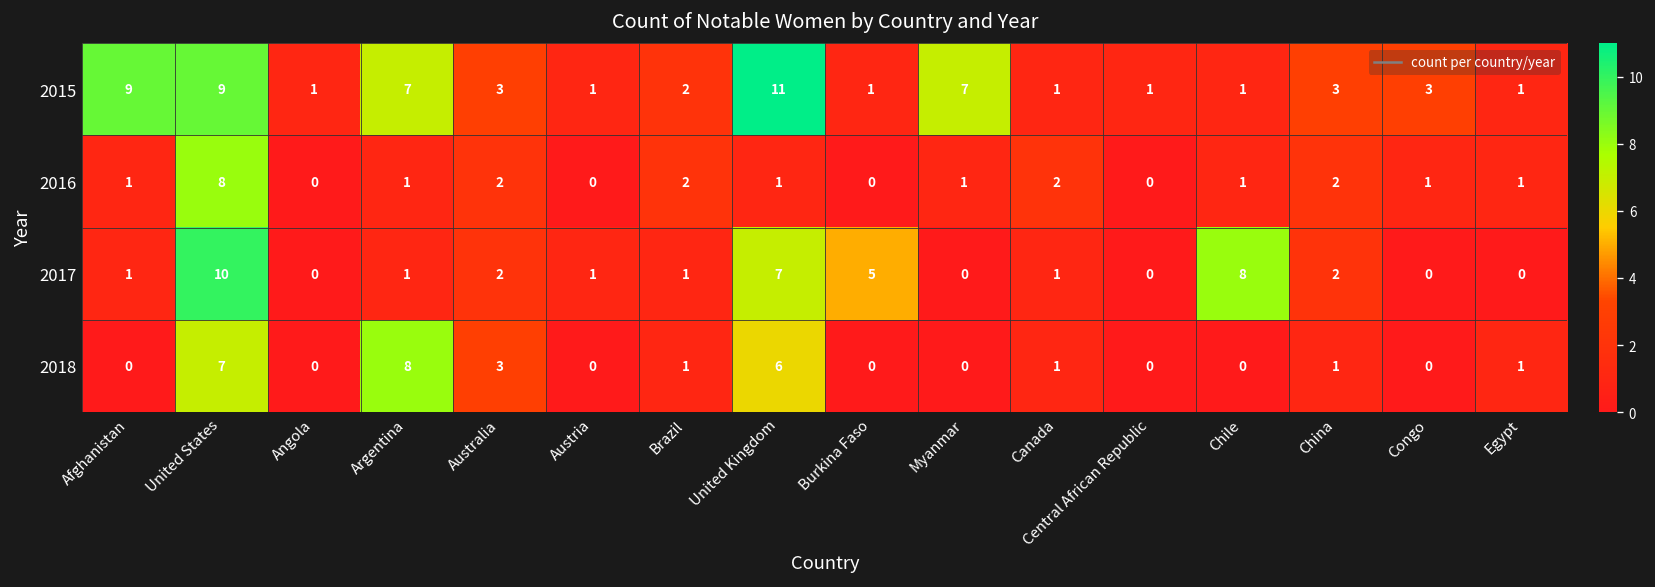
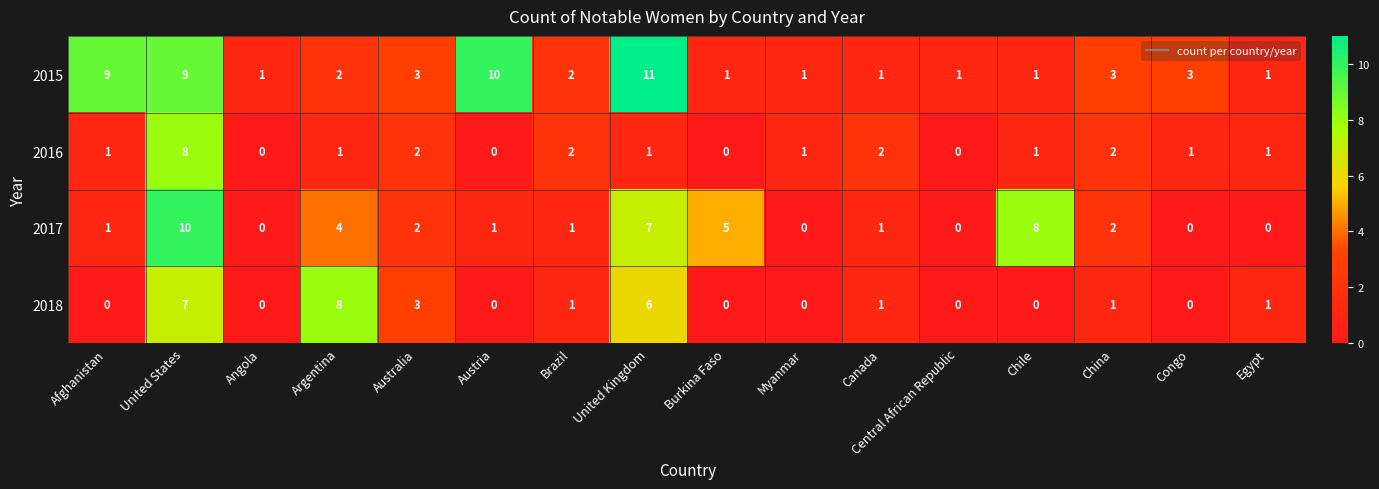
  {
    "2015": {
      "Afghanistan": 9,
      "United States": 9,
      "Angola": 1,
-     "Argentina": 7,
+     "Argentina": 2,
      "Australia": 3,
-     "Austria": 1,
+     "Austria": 10,
      "Brazil": 2,
      "United Kingdom": 11,
      "Burkina Faso": 1,
-     "Myanmar": 7,
+     "Myanmar": 1,
      "Canada": 1,
      "Central African Republic": 1,
      "Chile": 1,
      "China": 3,
      "Congo": 3,
      "Egypt": 1
    },
    "2016": {
      "Afghanistan": 1,
      "United States": 8,
      "Angola": 0,
      "Argentina": 1,
      "Australia": 2,
      "Austria": 0,
      "Brazil": 2,
      "United Kingdom": 1,
      "Burkina Faso": 0,
      "Myanmar": 1,
      "Canada": 2,
      "Central African Republic": 0,
      "Chile": 1,
      "China": 2,
      "Congo": 1,
      "Egypt": 1
    },
    "2017": {
      "Afghanistan": 1,
      "United States": 10,
      "Angola": 0,
-     "Argentina": 1,
+     "Argentina": 4,
      "Australia": 2,
      "Austria": 1,
      "Brazil": 1,
      "United Kingdom": 7,
      "Burkina Faso": 5,
      "Myanmar": 0,
      "Canada": 1,
      "Central African Republic": 0,
      "Chile": 8,
      "China": 2,
      "Congo": 0,
      "Egypt": 0
    },
    "2018": {
      "Afghanistan": 0,
      "United States": 7,
      "Angola": 0,
      "Argentina": 8,
      "Australia": 3,
      "Austria": 0,
      "Brazil": 1,
      "United Kingdom": 6,
      "Burkina Faso": 0,
      "Myanmar": 0,
      "Canada": 1,
      "Central African Republic": 0,
      "Chile": 0,
      "China": 1,
      "Congo": 0,
      "Egypt": 1
    }
  }
